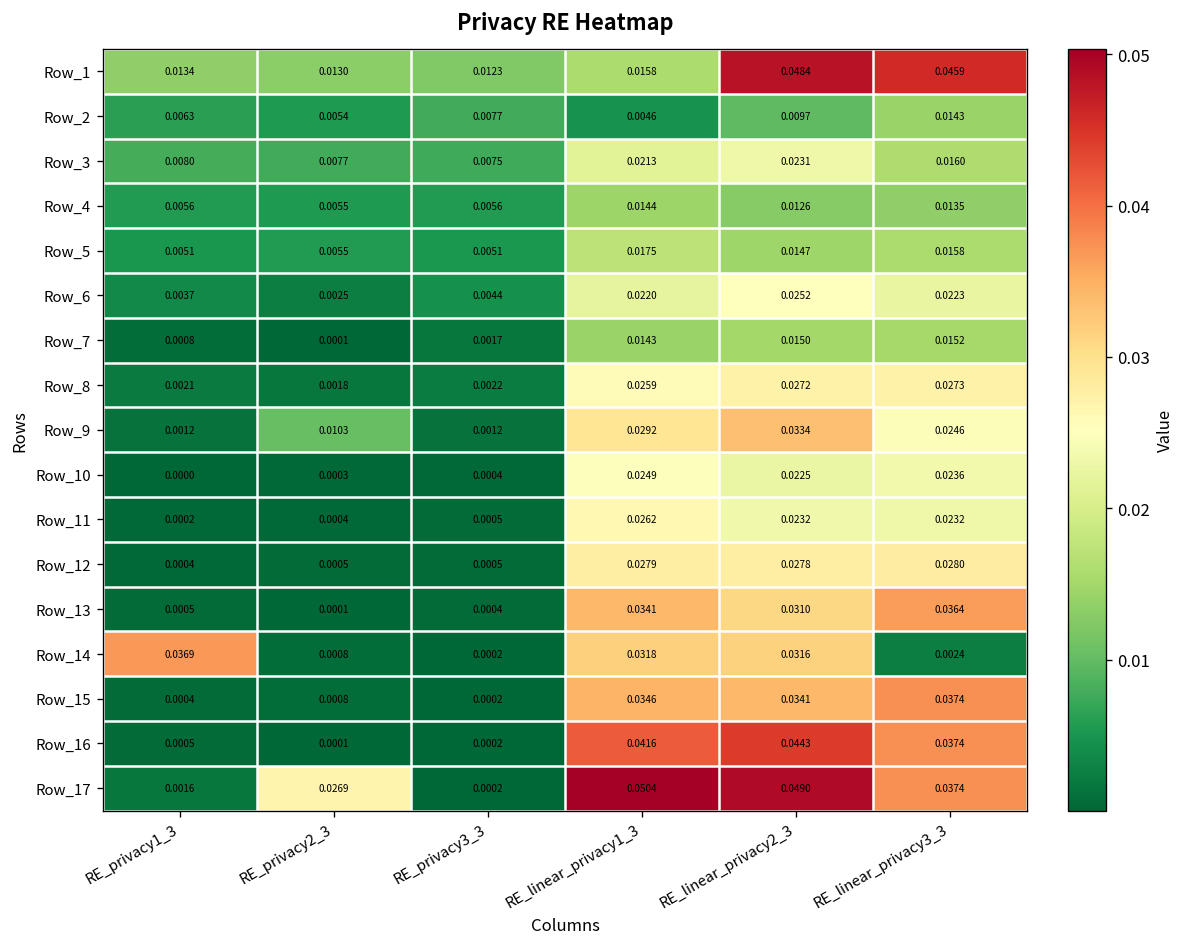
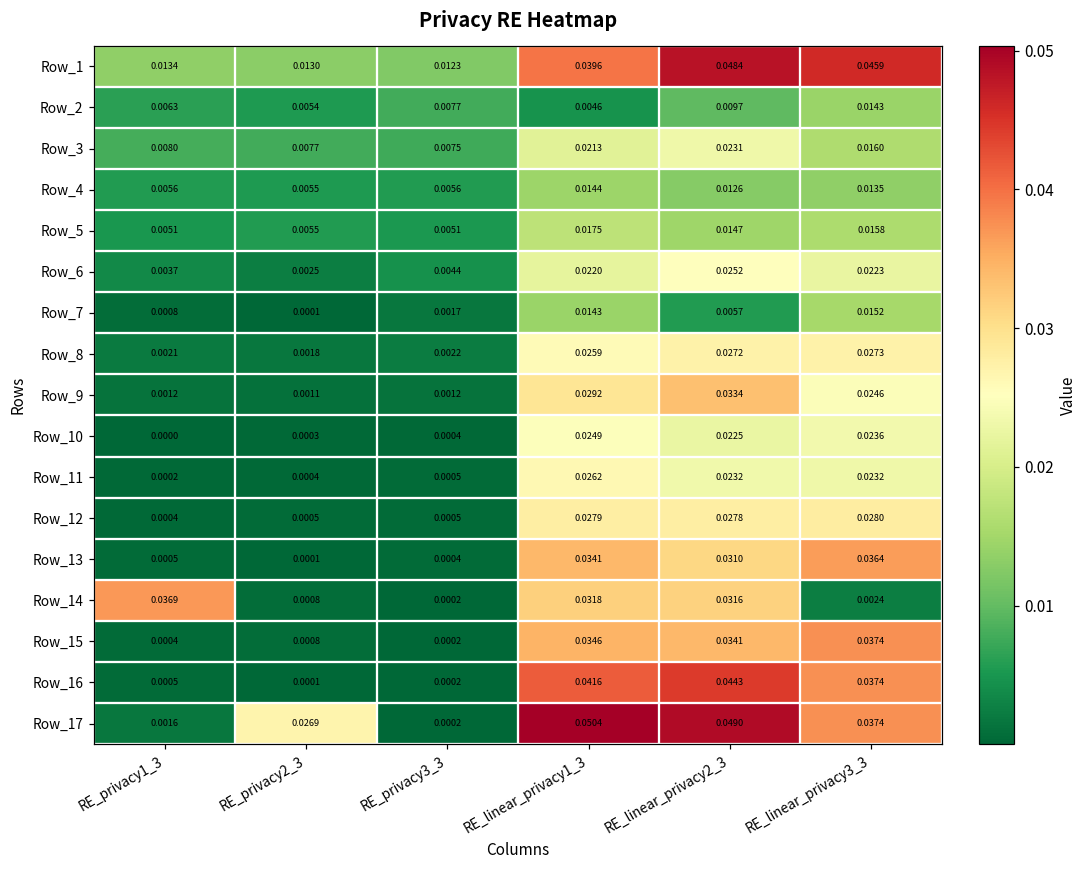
  {
    "Row_1": {
      "RE_privacy1_3": 0.0134,
      "RE_privacy2_3": 0.0130,
      "RE_privacy3_3": 0.0123,
-     "RE_linear_privacy1_3": 0.0158,
+     "RE_linear_privacy1_3": 0.0396,
      "RE_linear_privacy2_3": 0.0484,
      "RE_linear_privacy3_3": 0.0459
    },
    "Row_2": {
      "RE_privacy1_3": 0.0063,
      "RE_privacy2_3": 0.0054,
      "RE_privacy3_3": 0.0077,
      "RE_linear_privacy1_3": 0.0046,
      "RE_linear_privacy2_3": 0.0097,
      "RE_linear_privacy3_3": 0.0143
    },
    "Row_3": {
      "RE_privacy1_3": 0.0080,
      "RE_privacy2_3": 0.0077,
      "RE_privacy3_3": 0.0075,
      "RE_linear_privacy1_3": 0.0213,
      "RE_linear_privacy2_3": 0.0231,
      "RE_linear_privacy3_3": 0.0160
    },
    "Row_4": {
      "RE_privacy1_3": 0.0056,
      "RE_privacy2_3": 0.0055,
      "RE_privacy3_3": 0.0056,
      "RE_linear_privacy1_3": 0.0144,
      "RE_linear_privacy2_3": 0.0126,
      "RE_linear_privacy3_3": 0.0135
    },
    "Row_5": {
      "RE_privacy1_3": 0.0051,
      "RE_privacy2_3": 0.0055,
      "RE_privacy3_3": 0.0051,
      "RE_linear_privacy1_3": 0.0175,
      "RE_linear_privacy2_3": 0.0147,
      "RE_linear_privacy3_3": 0.0158
    },
    "Row_6": {
      "RE_privacy1_3": 0.0037,
      "RE_privacy2_3": 0.0025,
      "RE_privacy3_3": 0.0044,
      "RE_linear_privacy1_3": 0.0220,
      "RE_linear_privacy2_3": 0.0252,
      "RE_linear_privacy3_3": 0.0223
    },
    "Row_7": {
      "RE_privacy1_3": 0.0008,
      "RE_privacy2_3": 0.0001,
      "RE_privacy3_3": 0.0017,
      "RE_linear_privacy1_3": 0.0143,
-     "RE_linear_privacy2_3": 0.0150,
+     "RE_linear_privacy2_3": 0.0057,
      "RE_linear_privacy3_3": 0.0152
    },
    "Row_8": {
      "RE_privacy1_3": 0.0021,
      "RE_privacy2_3": 0.0018,
      "RE_privacy3_3": 0.0022,
      "RE_linear_privacy1_3": 0.0259,
      "RE_linear_privacy2_3": 0.0272,
      "RE_linear_privacy3_3": 0.0273
    },
    "Row_9": {
      "RE_privacy1_3": 0.0012,
-     "RE_privacy2_3": 0.0103,
+     "RE_privacy2_3": 0.0011,
      "RE_privacy3_3": 0.0012,
      "RE_linear_privacy1_3": 0.0292,
      "RE_linear_privacy2_3": 0.0334,
      "RE_linear_privacy3_3": 0.0246
    },
    "Row_10": {
      "RE_privacy1_3": 0.0000,
      "RE_privacy2_3": 0.0003,
      "RE_privacy3_3": 0.0004,
      "RE_linear_privacy1_3": 0.0249,
      "RE_linear_privacy2_3": 0.0225,
      "RE_linear_privacy3_3": 0.0236
    },
    "Row_11": {
      "RE_privacy1_3": 0.0002,
      "RE_privacy2_3": 0.0004,
      "RE_privacy3_3": 0.0005,
      "RE_linear_privacy1_3": 0.0262,
      "RE_linear_privacy2_3": 0.0232,
      "RE_linear_privacy3_3": 0.0232
    },
    "Row_12": {
      "RE_privacy1_3": 0.0004,
      "RE_privacy2_3": 0.0005,
      "RE_privacy3_3": 0.0005,
      "RE_linear_privacy1_3": 0.0279,
      "RE_linear_privacy2_3": 0.0278,
      "RE_linear_privacy3_3": 0.0280
    },
    "Row_13": {
      "RE_privacy1_3": 0.0005,
      "RE_privacy2_3": 0.0001,
      "RE_privacy3_3": 0.0004,
      "RE_linear_privacy1_3": 0.0341,
      "RE_linear_privacy2_3": 0.0310,
      "RE_linear_privacy3_3": 0.0364
    },
    "Row_14": {
      "RE_privacy1_3": 0.0369,
      "RE_privacy2_3": 0.0008,
      "RE_privacy3_3": 0.0002,
      "RE_linear_privacy1_3": 0.0318,
      "RE_linear_privacy2_3": 0.0316,
      "RE_linear_privacy3_3": 0.0024
    },
    "Row_15": {
      "RE_privacy1_3": 0.0004,
      "RE_privacy2_3": 0.0008,
      "RE_privacy3_3": 0.0002,
      "RE_linear_privacy1_3": 0.0346,
      "RE_linear_privacy2_3": 0.0341,
      "RE_linear_privacy3_3": 0.0374
    },
    "Row_16": {
      "RE_privacy1_3": 0.0005,
      "RE_privacy2_3": 0.0001,
      "RE_privacy3_3": 0.0002,
      "RE_linear_privacy1_3": 0.0416,
      "RE_linear_privacy2_3": 0.0443,
      "RE_linear_privacy3_3": 0.0374
    },
    "Row_17": {
      "RE_privacy1_3": 0.0016,
      "RE_privacy2_3": 0.0269,
      "RE_privacy3_3": 0.0002,
      "RE_linear_privacy1_3": 0.0504,
      "RE_linear_privacy2_3": 0.0490,
      "RE_linear_privacy3_3": 0.0374
    }
  }
